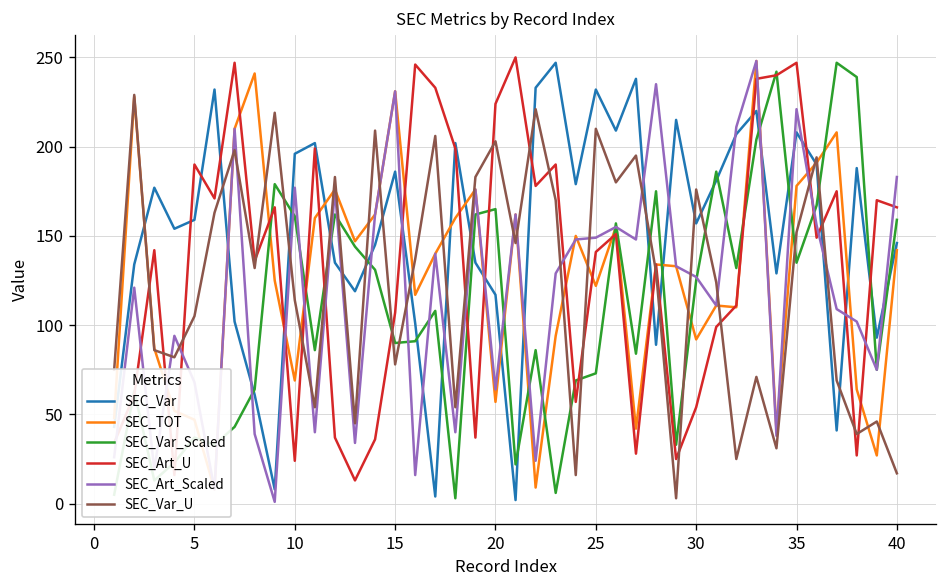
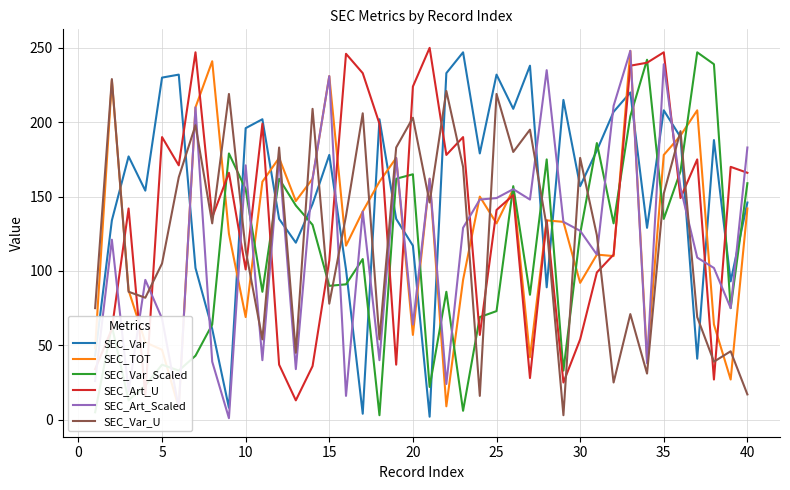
  {
    "SEC_Var": {
-     "5": 159,
+     "5": 230,
      "10": 196,
-     "15": 186,
+     "15": 178,
      "20": 117,
      "25": 232,
      "30": 157,
      "35": 208,
      "40": 146
    },
    "SEC_TOT": {
      "10": 69,
      "20": 57,
-     "25": 122,
+     "25": 132,
      "30": 92,
      "35": 178,
      "40": 142
    },
    "SEC_Var_Scaled": {
-     "10": 161,
+     "10": 155,
      "15": 90,
      "20": 165,
      "25": 73,
      "30": 125,
      "35": 135,
      "40": 159
    },
    "SEC_Art_U": {
      "5": 190,
-     "10": 24,
+     "10": 101,
      "15": 107,
      "20": 224,
      "25": 141,
      "30": 54,
      "35": 247,
      "40": 166
    },
    "SEC_Art_Scaled": {
-     "10": 177,
+     "10": 171,
      "20": 64,
      "25": 149,
      "30": 127,
-     "35": 221,
+     "35": 239,
      "40": 183
    },
    "SEC_Var_U": {
      "5": 105,
      "10": 114,
      "15": 78,
      "20": 203,
-     "25": 210,
+     "25": 219,
      "30": 176,
      "35": 152,
      "40": 17
    }
  }
